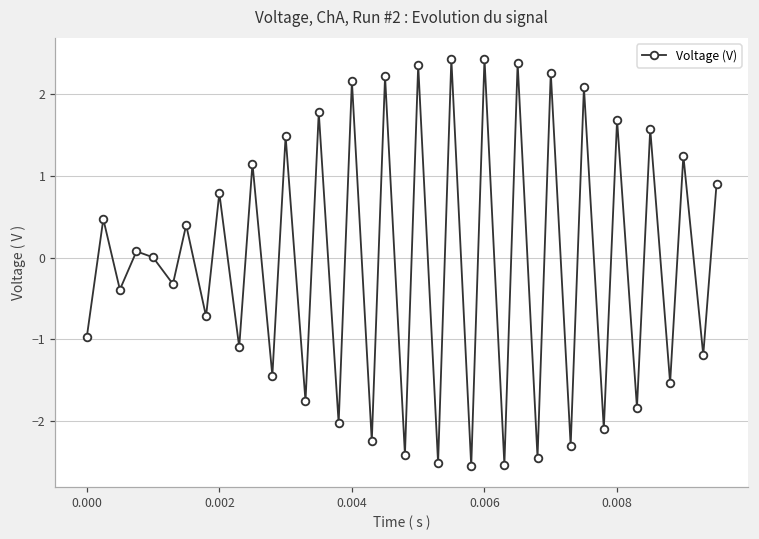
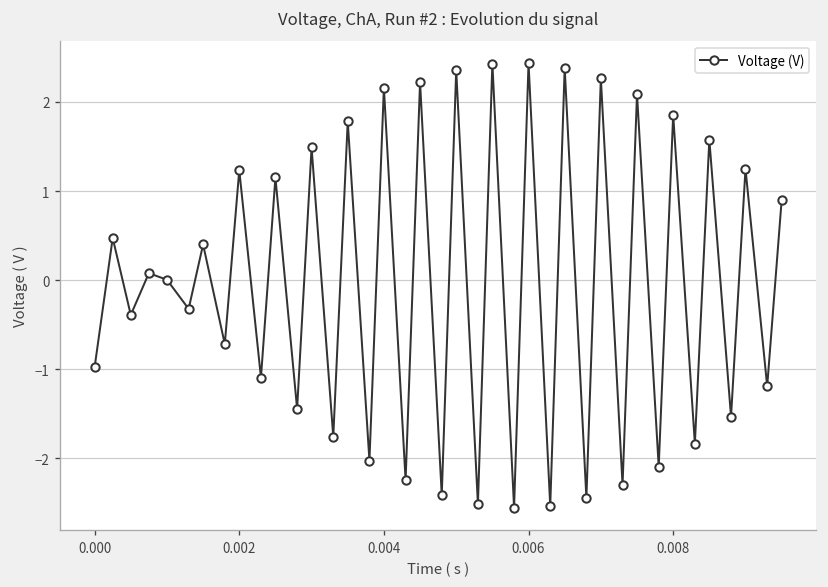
  {
    "0.000": -1.0,
-   "0.002": 0.8,
+   "0.002": 1.2,
    "0.004": 2.2,
    "0.006": 2.4,
-   "0.008": 1.7
+   "0.008": 1.9
  }
